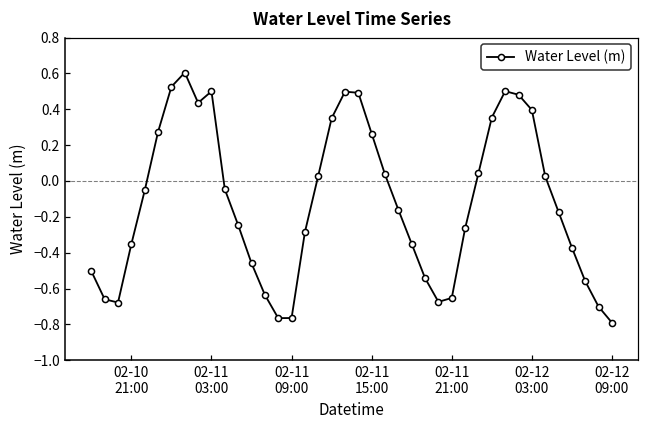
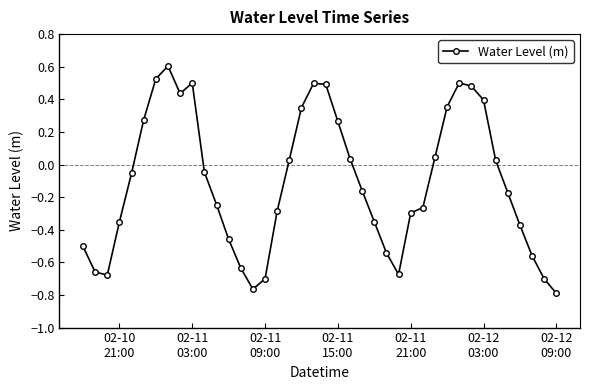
  {
    "02-10 21:00": -0.35,
    "02-11 03:00": 0.50,
-   "02-11 09:00": -0.76,
+   "02-11 09:00": -0.70,
    "02-11 15:00": 0.26,
-   "02-11 21:00": -0.65,
+   "02-11 21:00": -0.30,
    "02-12 03:00": 0.40,
    "02-12 09:00": -0.79
  }
